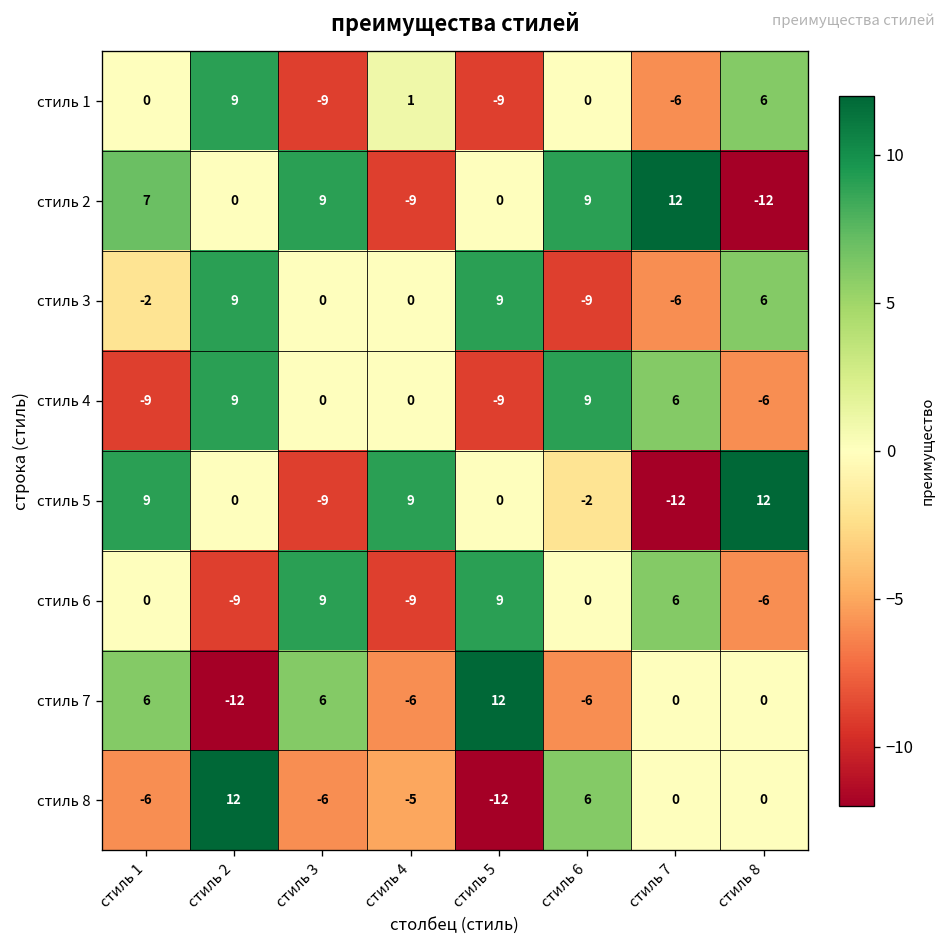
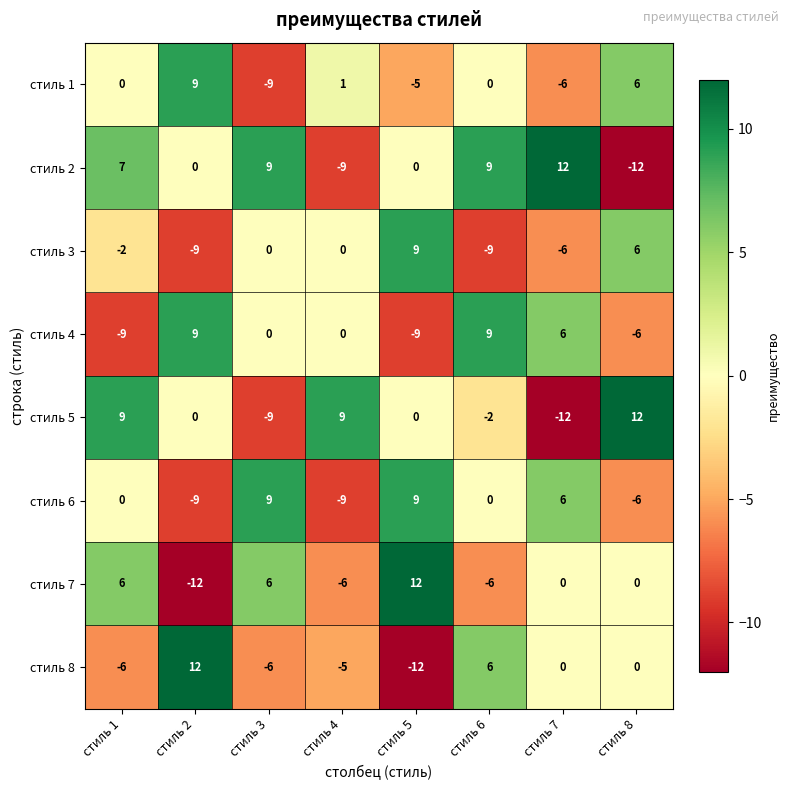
  {
    "стиль 1": {
      "стиль 1": 0,
      "стиль 2": 9,
      "стиль 3": -9,
      "стиль 4": 1,
-     "стиль 5": -9,
+     "стиль 5": -5,
      "стиль 6": 0,
      "стиль 7": -6,
      "стиль 8": 6
    },
    "стиль 2": {
      "стиль 1": 7,
      "стиль 2": 0,
      "стиль 3": 9,
      "стиль 4": -9,
      "стиль 5": 0,
      "стиль 6": 9,
      "стиль 7": 12,
      "стиль 8": -12
    },
    "стиль 3": {
      "стиль 1": -2,
-     "стиль 2": 9,
+     "стиль 2": -9,
      "стиль 3": 0,
      "стиль 4": 0,
      "стиль 5": 9,
      "стиль 6": -9,
      "стиль 7": -6,
      "стиль 8": 6
    },
    "стиль 4": {
      "стиль 1": -9,
      "стиль 2": 9,
      "стиль 3": 0,
      "стиль 4": 0,
      "стиль 5": -9,
      "стиль 6": 9,
      "стиль 7": 6,
      "стиль 8": -6
    },
    "стиль 5": {
      "стиль 1": 9,
      "стиль 2": 0,
      "стиль 3": -9,
      "стиль 4": 9,
      "стиль 5": 0,
      "стиль 6": -2,
      "стиль 7": -12,
      "стиль 8": 12
    },
    "стиль 6": {
      "стиль 1": 0,
      "стиль 2": -9,
      "стиль 3": 9,
      "стиль 4": -9,
      "стиль 5": 9,
      "стиль 6": 0,
      "стиль 7": 6,
      "стиль 8": -6
    },
    "стиль 7": {
      "стиль 1": 6,
      "стиль 2": -12,
      "стиль 3": 6,
      "стиль 4": -6,
      "стиль 5": 12,
      "стиль 6": -6,
      "стиль 7": 0,
      "стиль 8": 0
    },
    "стиль 8": {
      "стиль 1": -6,
      "стиль 2": 12,
      "стиль 3": -6,
      "стиль 4": -5,
      "стиль 5": -12,
      "стиль 6": 6,
      "стиль 7": 0,
      "стиль 8": 0
    }
  }
